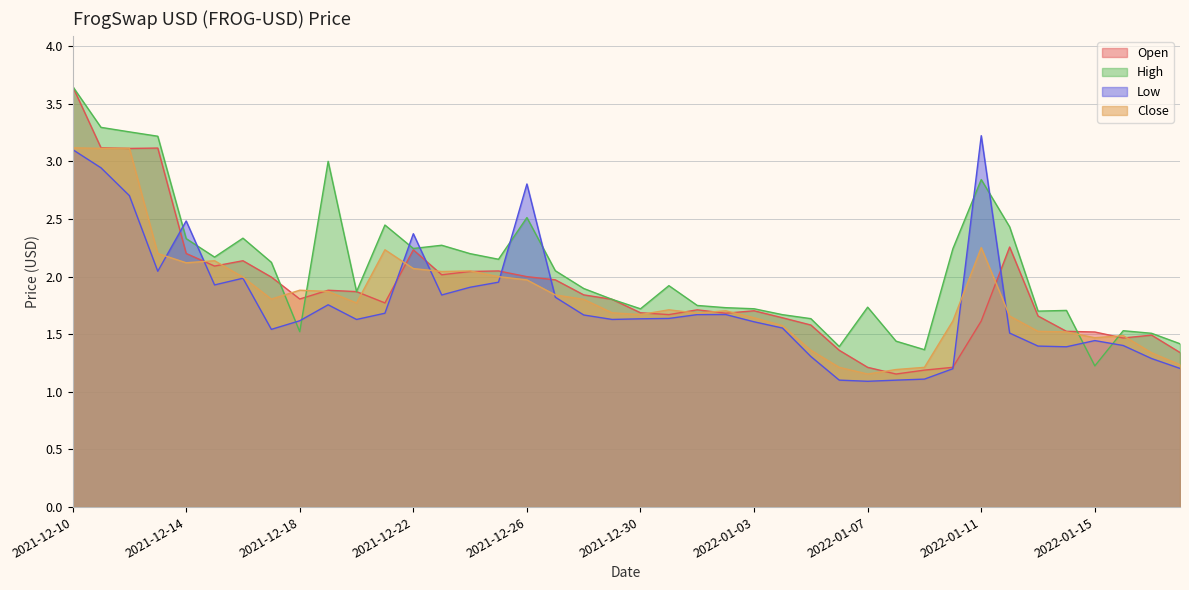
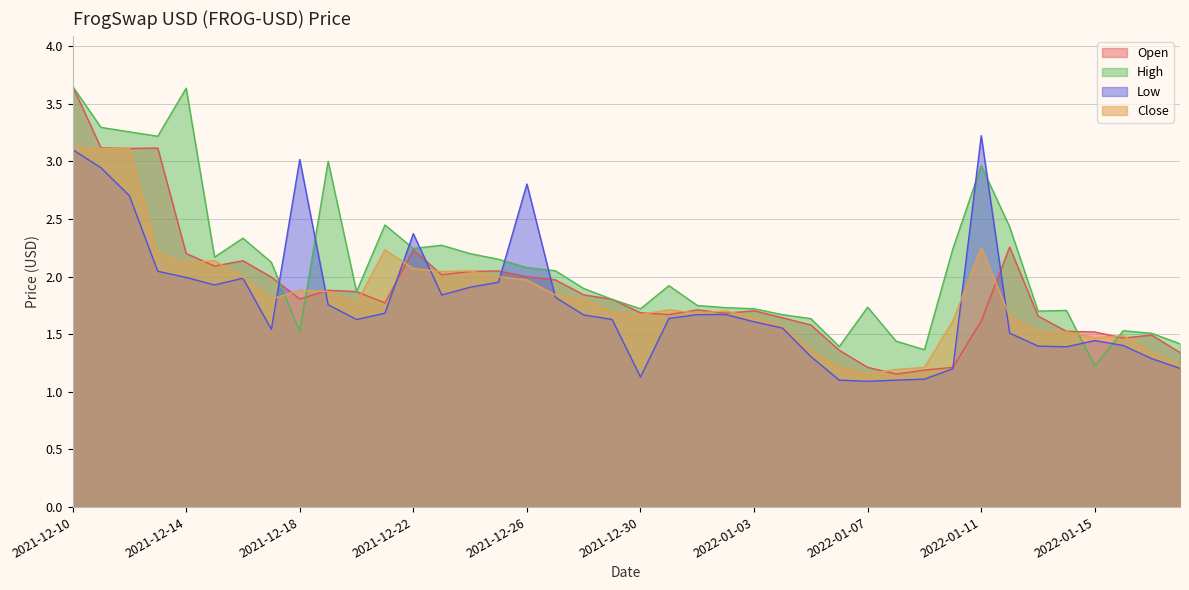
  {
    "High": {
-     "2021-12-14": 2.33,
+     "2021-12-14": 3.63,
      "2021-12-18": 1.52,
-     "2021-12-26": 2.51,
+     "2021-12-26": 2.08,
      "2021-12-30": 1.72,
      "2022-01-07": 1.73,
-     "2022-01-11": 2.84,
+     "2022-01-11": 2.96,
      "2022-01-15": 1.22
    },
    "Low": {
-     "2021-12-14": 2.48,
-     "2021-12-18": 1.62,
+     "2021-12-14": 1.99,
+     "2021-12-18": 3.02,
      "2021-12-22": 2.37,
      "2021-12-26": 2.80,
-     "2021-12-30": 1.63,
+     "2021-12-30": 1.13,
      "2022-01-03": 1.61,
      "2022-01-07": 1.09,
      "2022-01-11": 3.22,
      "2022-01-15": 1.44
    }
  }
